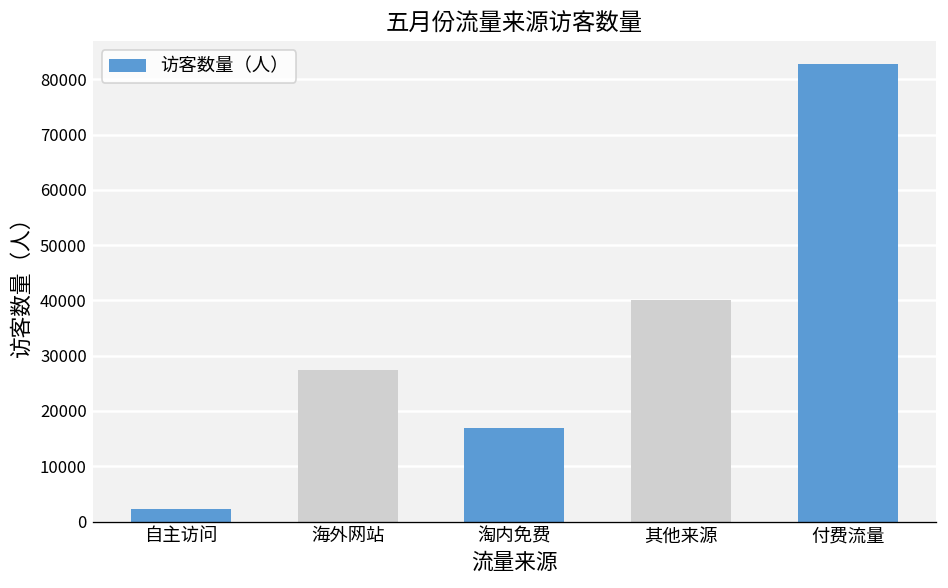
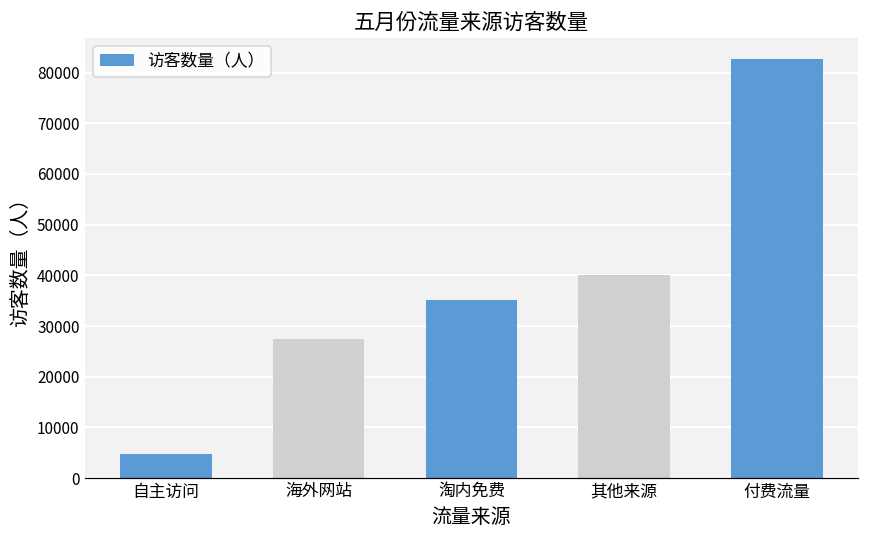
  {
-   "自主访问": 2000,
+   "自主访问": 5000,
    "海外网站": 27000,
-   "淘内免费": 17000,
+   "淘内免费": 35000,
    "其他来源": 40000,
    "付费流量": 83000
  }
